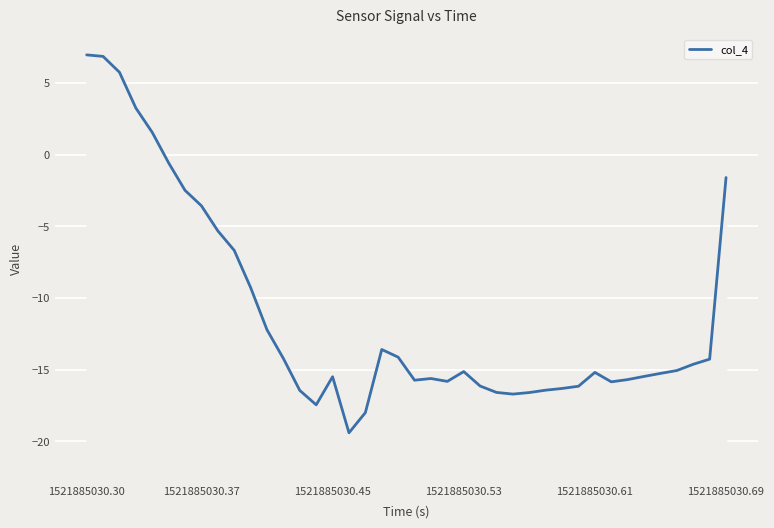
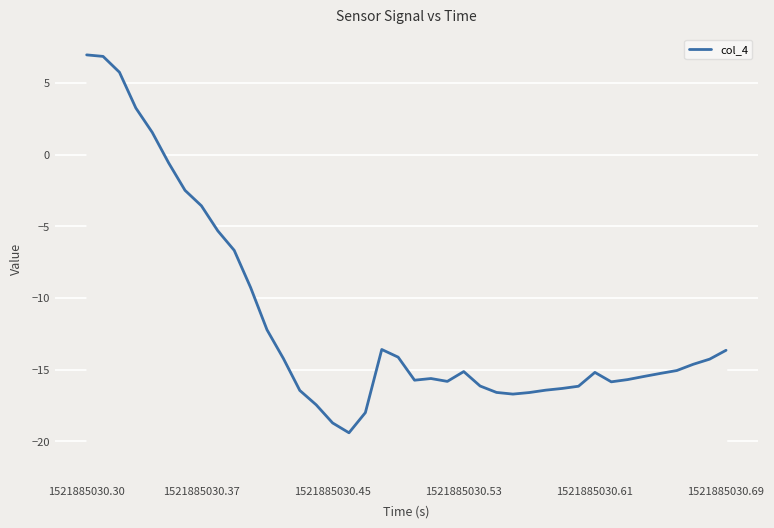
  {
    "1521885030.30": 7.0,
    "1521885030.37": -3.6,
-   "1521885030.45": -15.5,
+   "1521885030.45": -18.7,
    "1521885030.53": -15.1,
    "1521885030.61": -15.2,
-   "1521885030.69": -1.6
+   "1521885030.69": -13.6
  }
